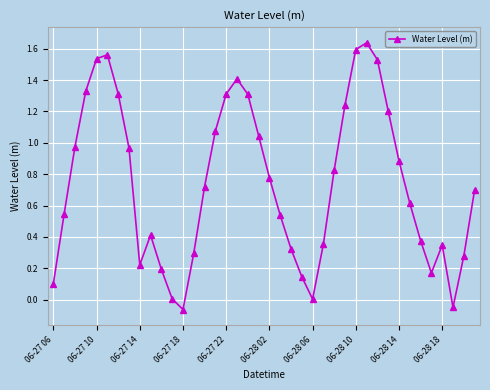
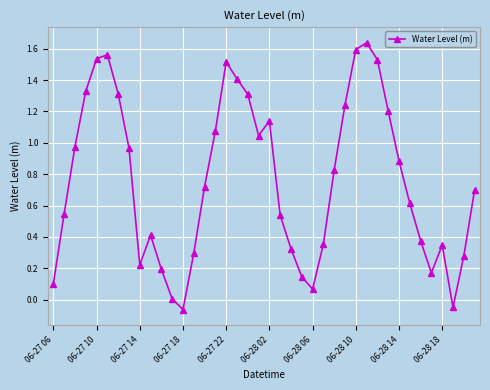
  {
    "06-27 06": 0.10,
    "06-27 10": 1.54,
    "06-27 14": 0.22,
    "06-27 18": -0.06,
-   "06-27 22": 1.31,
-   "06-28 02": 0.78,
-   "06-28 06": 0.00,
+   "06-27 22": 1.52,
+   "06-28 02": 1.14,
+   "06-28 06": 0.07,
    "06-28 10": 1.59,
    "06-28 14": 0.88,
    "06-28 18": 0.35
  }
